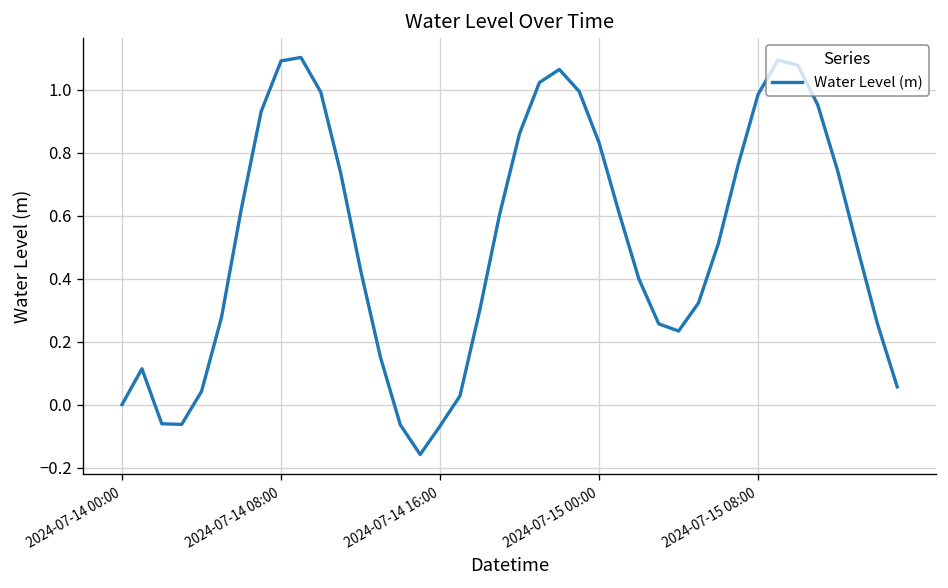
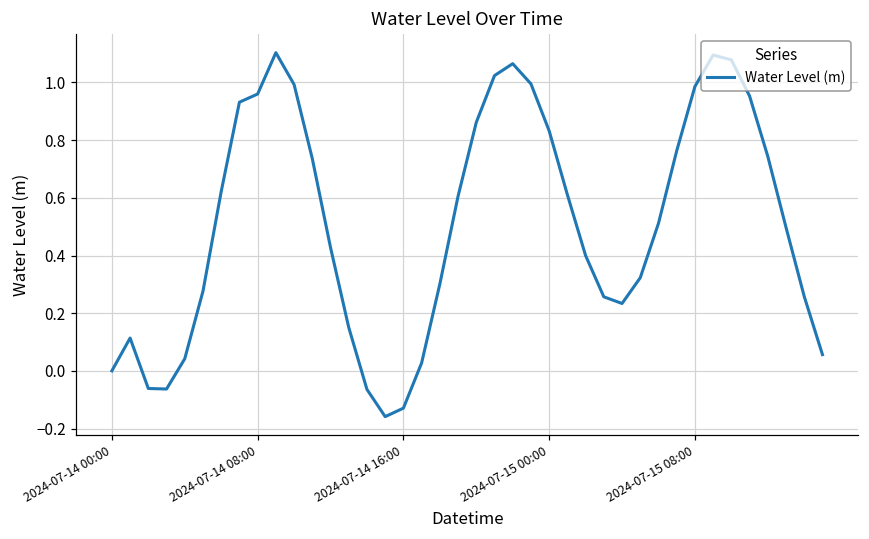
  {
    "2024-07-14 00:00": 0.00,
-   "2024-07-14 08:00": 1.09,
-   "2024-07-14 16:00": -0.07,
+   "2024-07-14 08:00": 0.96,
+   "2024-07-14 16:00": -0.13,
    "2024-07-15 00:00": 0.83,
    "2024-07-15 08:00": 0.99
  }
